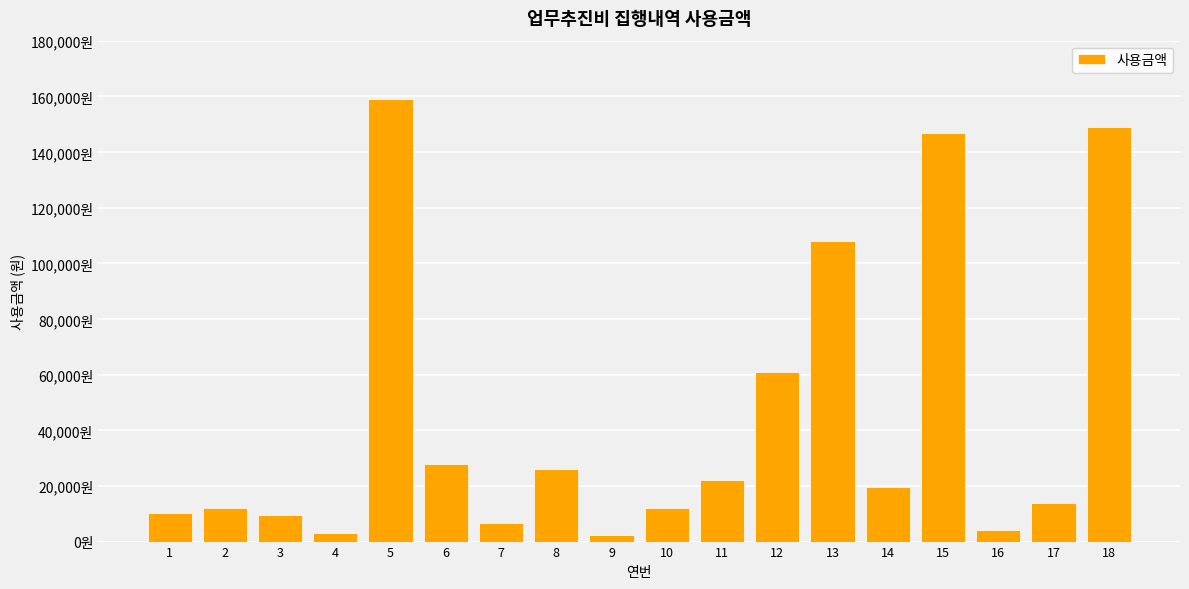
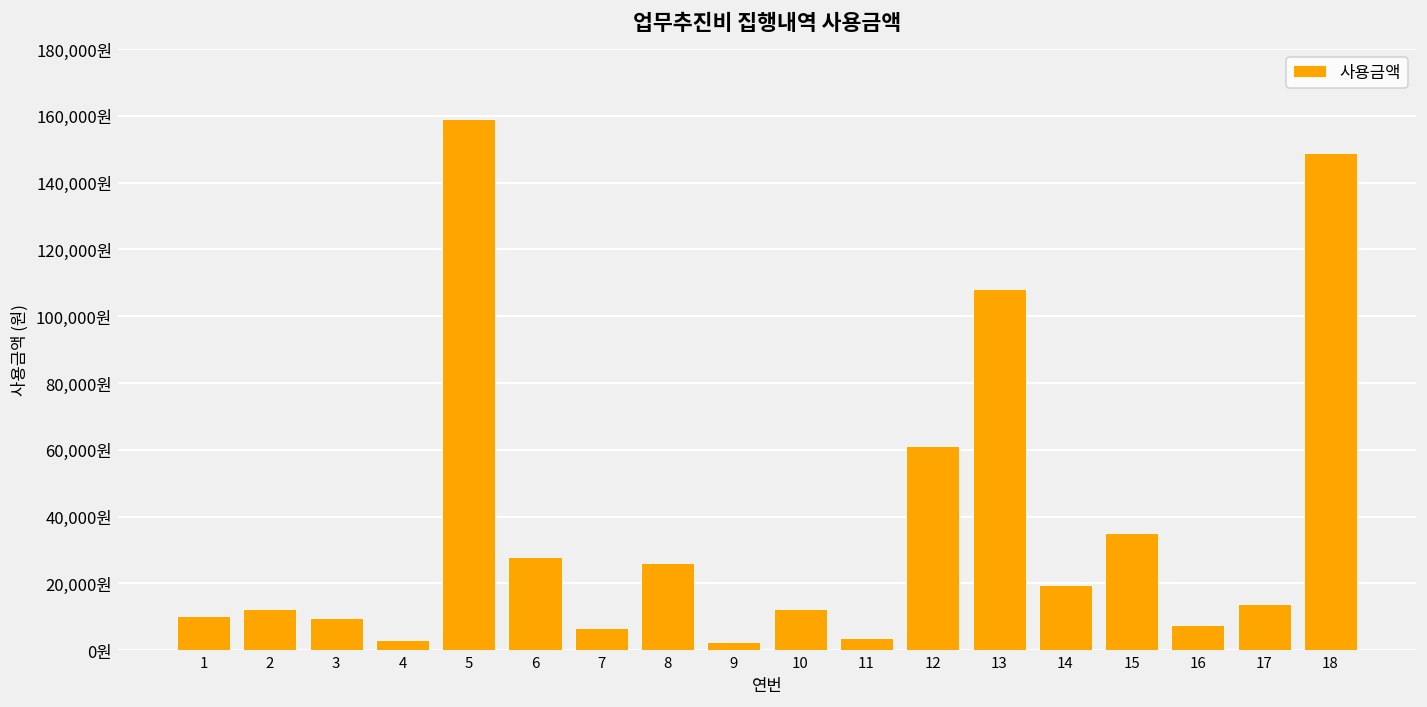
  {
    "1": "10,000원",
    "2": "12,000원",
    "3": "10,000원",
    "4": "3,000원",
    "5": "159,000원",
    "6": "28,000원",
    "7": "7,000원",
    "8": "26,000원",
    "9": "2,000원",
    "10": "12,000원",
-   "11": "22,000원",
+   "11": "4,000원",
    "12": "61,000원",
    "13": "108,000원",
    "14": "20,000원",
-   "15": "147,000원",
-   "16": "4,000원",
+   "15": "35,000원",
+   "16": "8,000원",
    "17": "14,000원",
    "18": "149,000원"
  }
